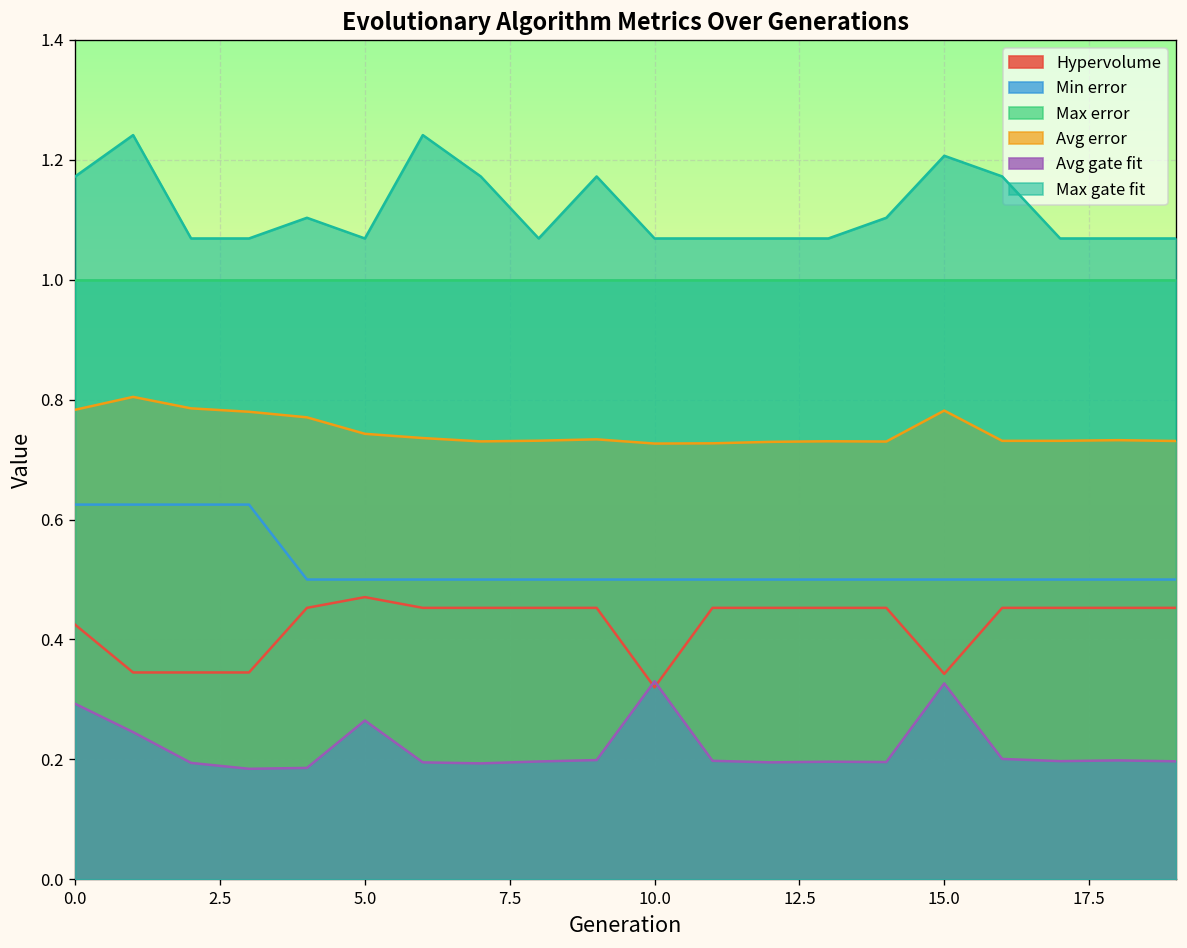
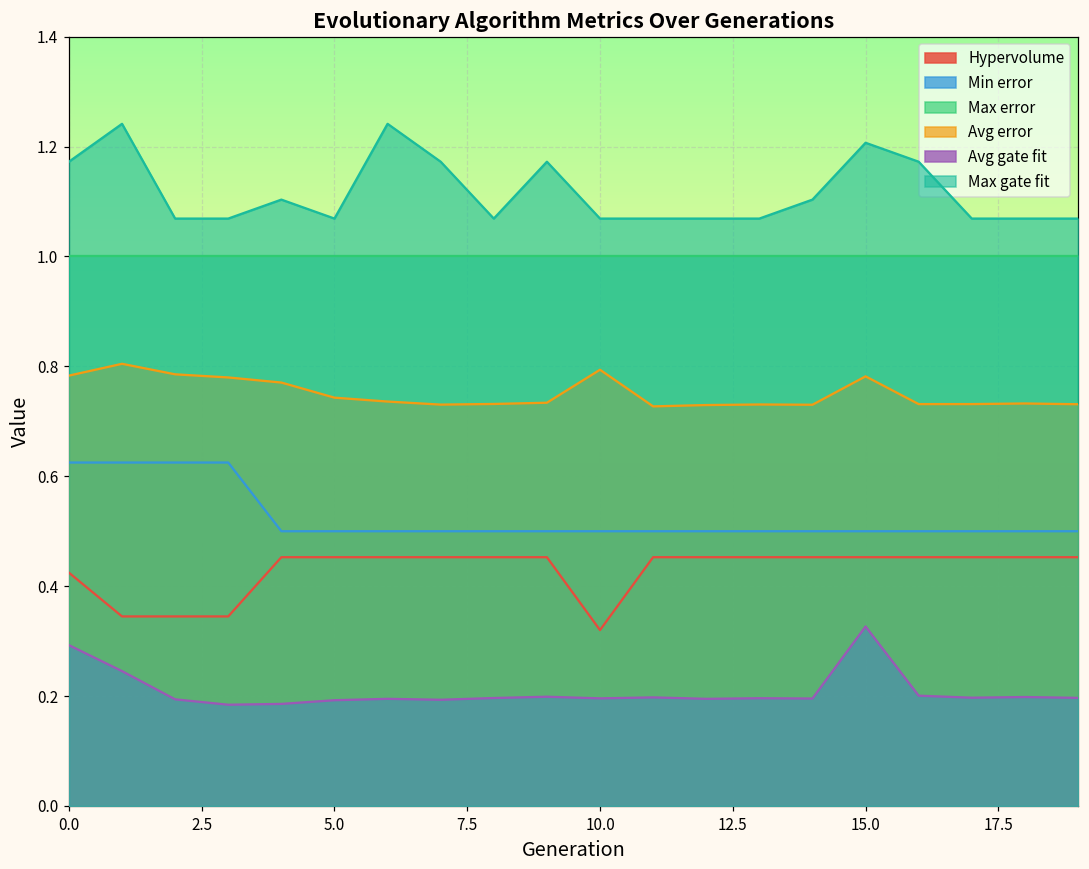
  {
    "Hypervolume": {
      "0.0": 0.42,
-     "5.0": 0.47,
+     "5.0": 0.45,
      "10.0": 0.32,
-     "15.0": 0.34
+     "15.0": 0.45
    },
    "Min error": {
      "0.0": 0.63,
      "5.0": 0.50,
      "10.0": 0.50,
      "15.0": 0.50
    },
    "Avg error": {
      "0.0": 0.78,
      "5.0": 0.74,
-     "10.0": 0.73,
+     "10.0": 0.79,
      "15.0": 0.78
    },
    "Avg gate fit": {
      "0.0": 0.29,
-     "5.0": 0.26,
-     "10.0": 0.33,
+     "5.0": 0.19,
+     "10.0": 0.20,
      "15.0": 0.33
    }
  }
